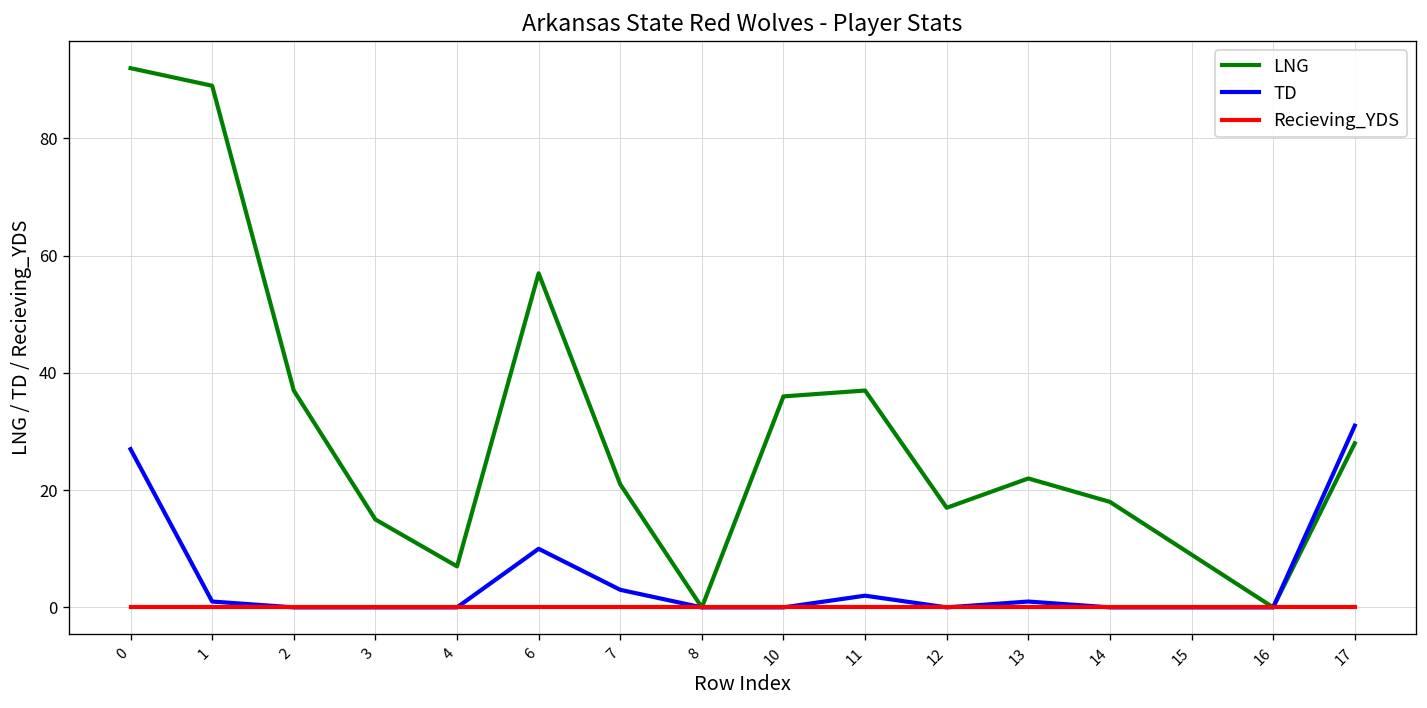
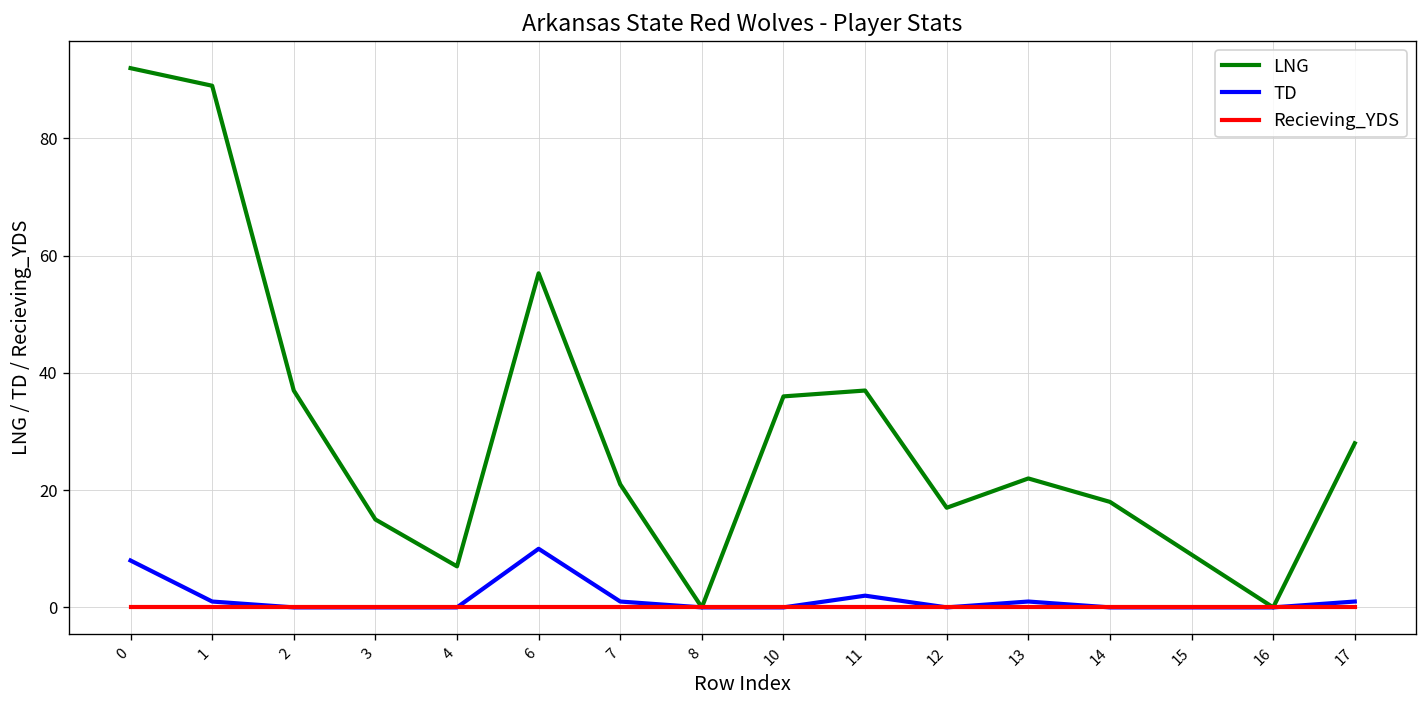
  {
    "LNG": {
      "0": 92,
      "1": 89,
      "2": 37,
      "3": 15,
      "4": 7,
      "6": 57,
      "7": 21,
      "10": 36,
      "11": 37,
      "12": 17,
      "13": 22,
      "14": 18,
      "15": 9,
      "17": 28
    },
    "TD": {
-     "0": 27,
+     "0": 8,
      "1": 1,
      "6": 10,
-     "7": 3,
+     "7": 1,
      "11": 2,
      "13": 1,
-     "17": 31
+     "17": 1
    },
    "Recieving_YDS": {
      "0": 0,
      "1": 0,
      "6": 0,
      "7": 0,
      "11": 0,
      "13": 0,
      "17": 0
    }
  }
